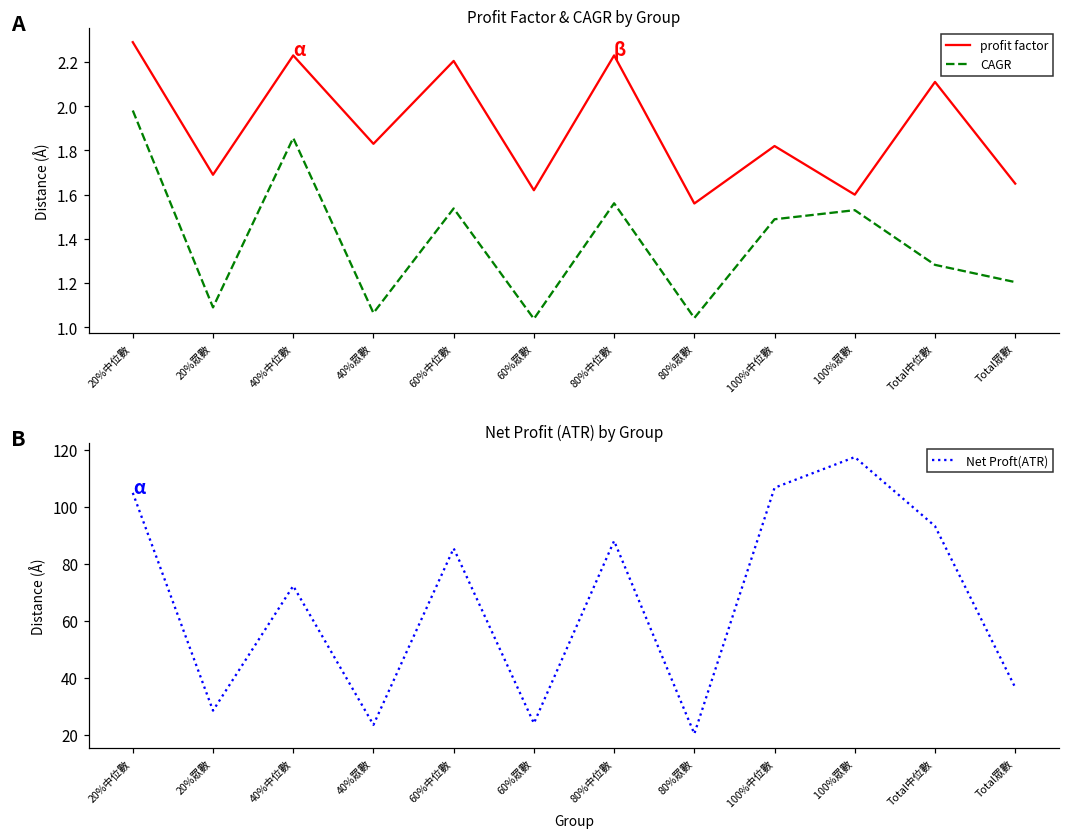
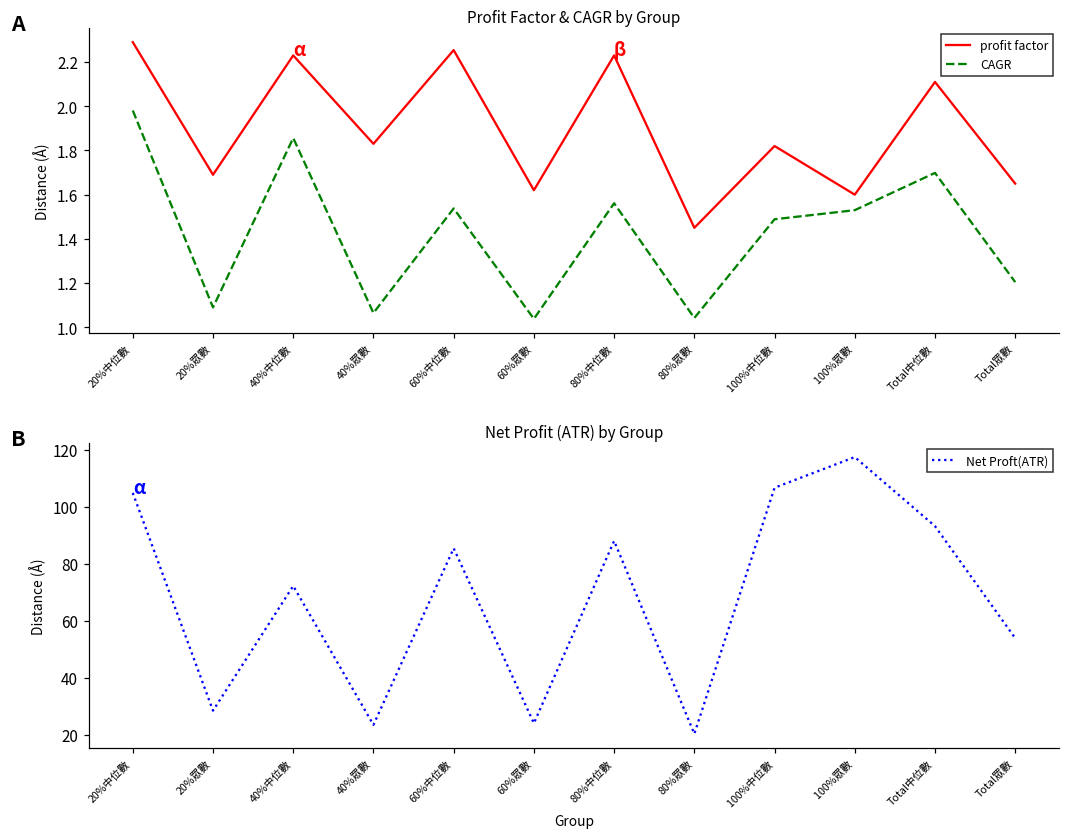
  {
    "Profit Factor & CAGR by Group": {
      "profit factor": {
        "20%中位數": 2.29,
        "20%眾數": 1.69,
        "40%中位數": 2.23,
        "40%眾數": 1.83,
-       "60%中位數": 2.21,
+       "60%中位數": 2.25,
        "60%眾數": 1.62,
        "80%中位數": 2.23,
-       "80%眾數": 1.56,
+       "80%眾數": 1.45,
        "100%中位數": 1.82,
        "100%眾數": 1.60,
        "Total中位數": 2.11,
        "Total眾數": 1.65
      },
      "CAGR": {
        "20%中位數": 1.98,
        "20%眾數": 1.09,
        "40%中位數": 1.86,
        "40%眾數": 1.06,
        "60%中位數": 1.54,
        "60%眾數": 1.04,
        "80%中位數": 1.56,
        "80%眾數": 1.04,
        "100%中位數": 1.49,
        "100%眾數": 1.53,
-       "Total中位數": 1.28,
+       "Total中位數": 1.70,
        "Total眾數": 1.20
      }
    },
    "Net Profit (ATR) by Group": {
      "20%中位數": 105,
      "20%眾數": 29,
      "40%中位數": 72,
      "40%眾數": 24,
      "60%中位數": 85,
      "60%眾數": 24,
      "80%中位數": 88,
      "80%眾數": 20,
      "100%中位數": 107,
      "100%眾數": 117,
      "Total中位數": 93,
-     "Total眾數": 37
+     "Total眾數": 54
    }
  }
